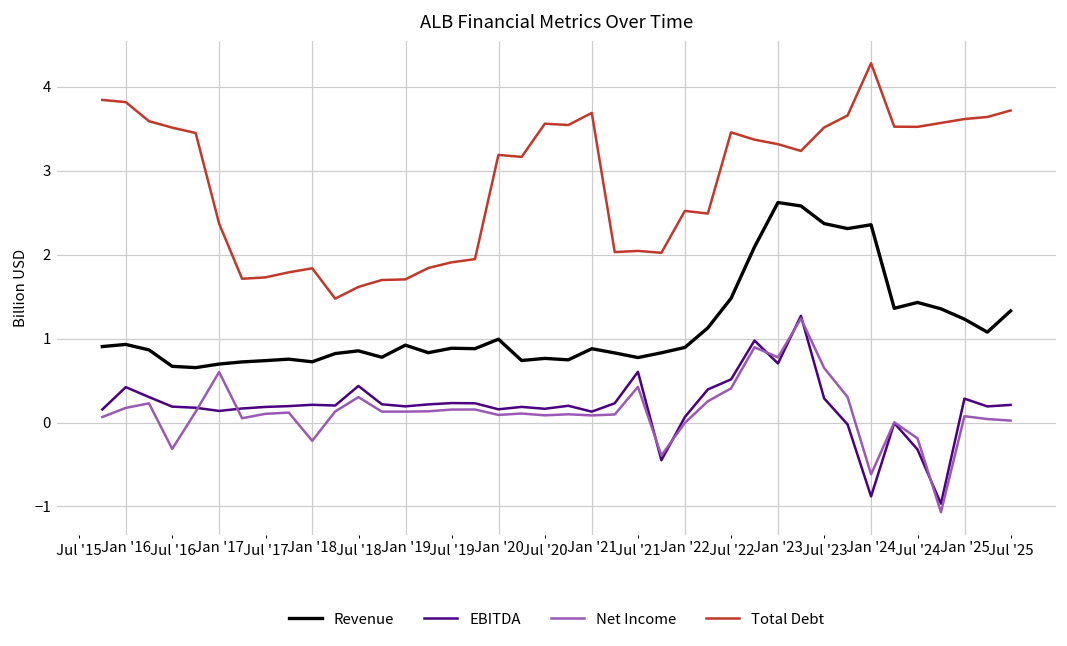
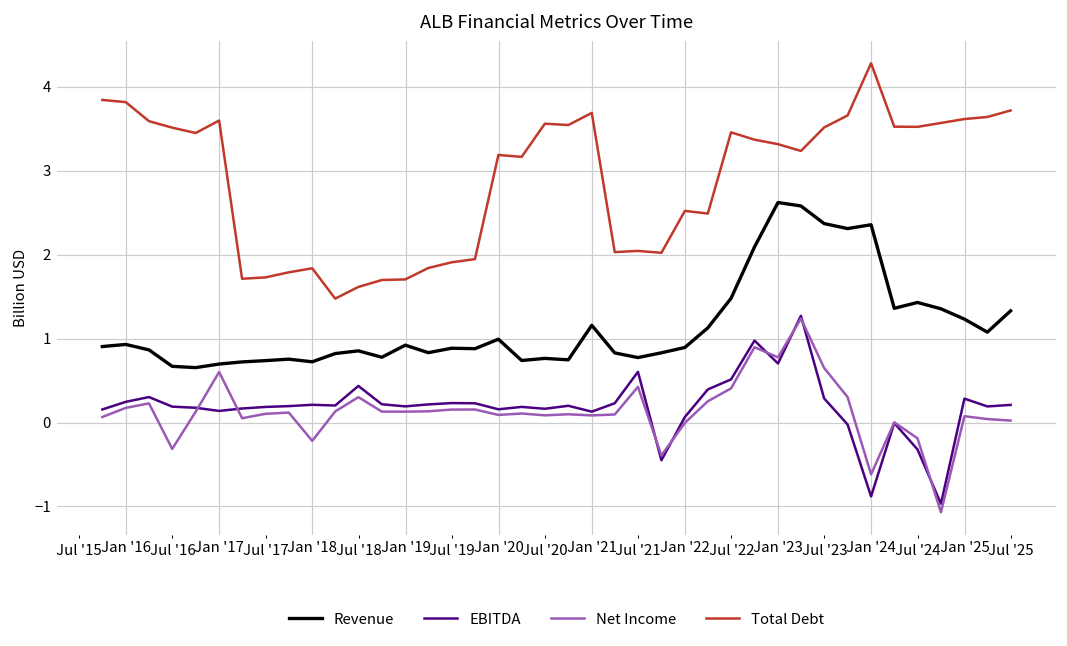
  {
    "Revenue": {
      "Jan '16": 0.9,
      "Jan '17": 0.7,
      "Jan '18": 0.7,
      "Jan '19": 0.9,
      "Jan '20": 1.0,
-     "Jan '21": 0.9,
+     "Jan '21": 1.2,
      "Jan '22": 0.9,
      "Jan '23": 2.6,
      "Jan '24": 2.4,
      "Jan '25": 1.2
    },
    "EBITDA": {
-     "Jan '16": 0.4,
+     "Jan '16": 0.2,
      "Jan '17": 0.1,
      "Jan '18": 0.2,
      "Jan '19": 0.2,
      "Jan '20": 0.2,
      "Jan '21": 0.1,
      "Jan '22": 0.1,
      "Jan '23": 0.7,
      "Jan '24": -0.9,
      "Jan '25": 0.3
    },
    "Net Income": {
      "Jan '16": 0.2,
      "Jan '17": 0.6,
      "Jan '18": -0.2,
      "Jan '19": 0.1,
      "Jan '20": 0.1,
      "Jan '21": 0.1,
      "Jan '22": 0.0,
      "Jan '23": 0.8,
      "Jan '24": -0.6,
      "Jan '25": 0.1
    },
    "Total Debt": {
      "Jan '16": 3.8,
-     "Jan '17": 2.4,
+     "Jan '17": 3.6,
      "Jan '18": 1.8,
      "Jan '19": 1.7,
      "Jan '20": 3.2,
      "Jan '21": 3.7,
      "Jan '22": 2.5,
      "Jan '23": 3.3,
      "Jan '24": 4.3,
      "Jan '25": 3.6
    }
  }
